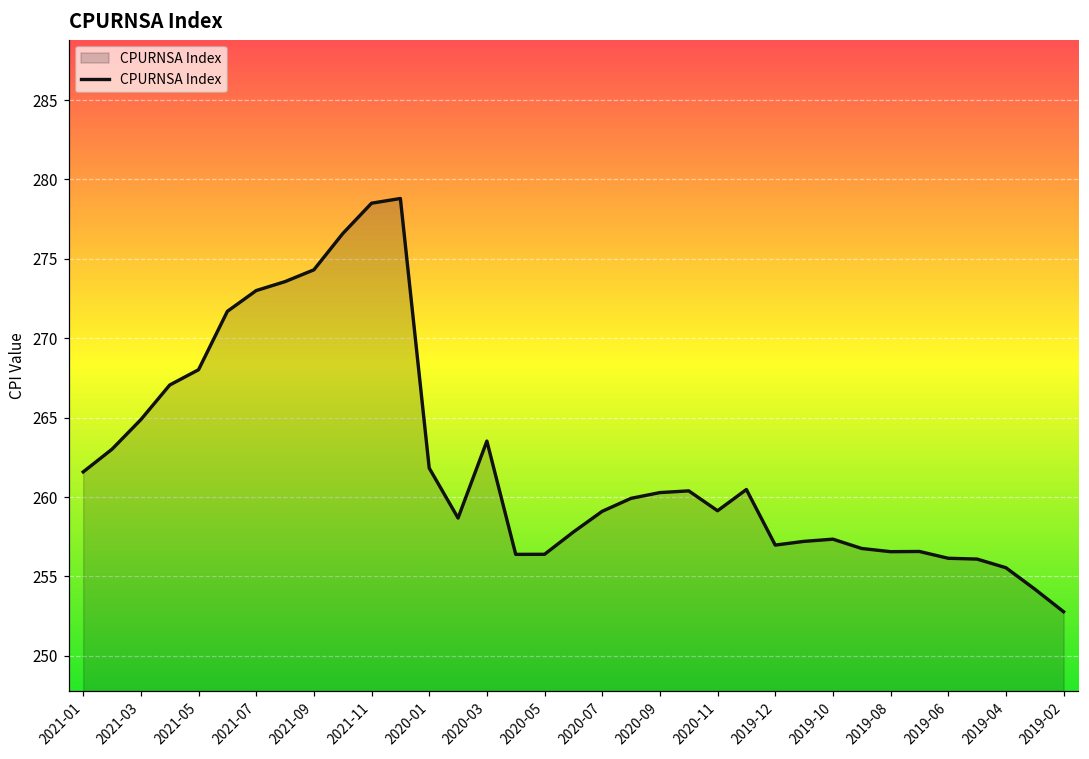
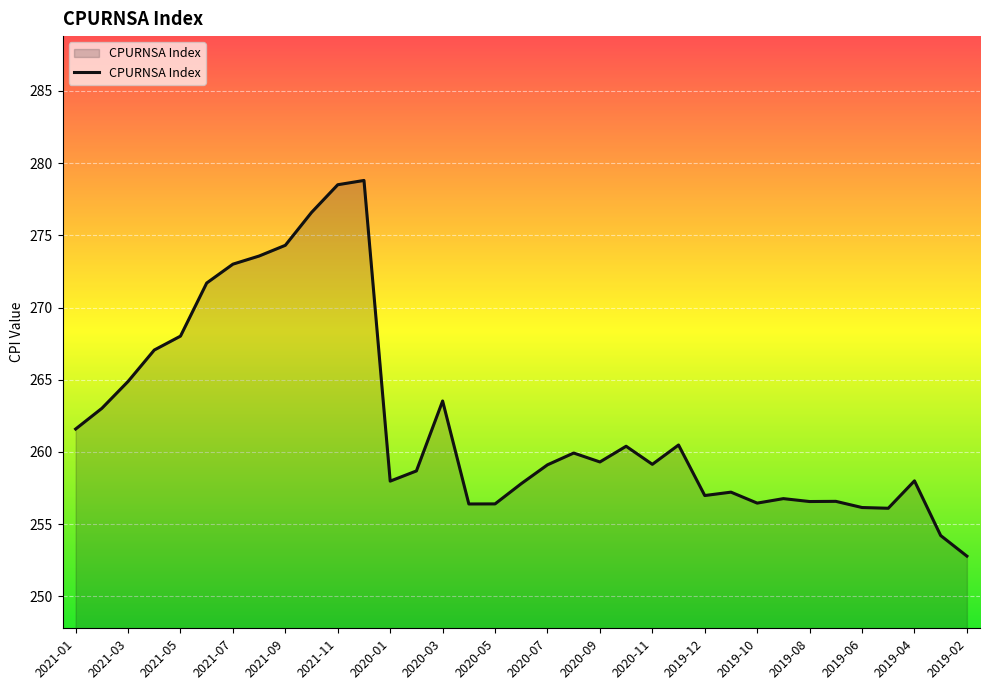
  {
    "2021-01": 261.6,
    "2021-03": 264.9,
    "2021-05": 268.0,
    "2021-07": 273.0,
    "2021-09": 274.3,
    "2021-11": 278.5,
-   "2020-01": 261.8,
+   "2020-01": 258.0,
    "2020-03": 263.5,
    "2020-05": 256.4,
    "2020-07": 259.1,
-   "2020-09": 260.3,
+   "2020-09": 259.3,
    "2020-11": 259.1,
    "2019-12": 257.0,
-   "2019-10": 257.3,
+   "2019-10": 256.4,
    "2019-08": 256.6,
    "2019-06": 256.1,
-   "2019-04": 255.5,
+   "2019-04": 258.0,
    "2019-02": 252.8
  }
